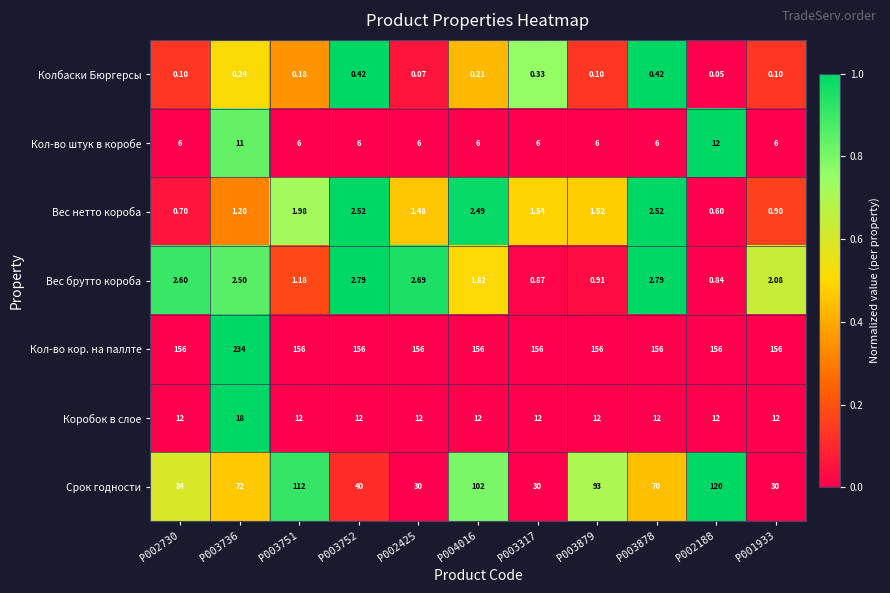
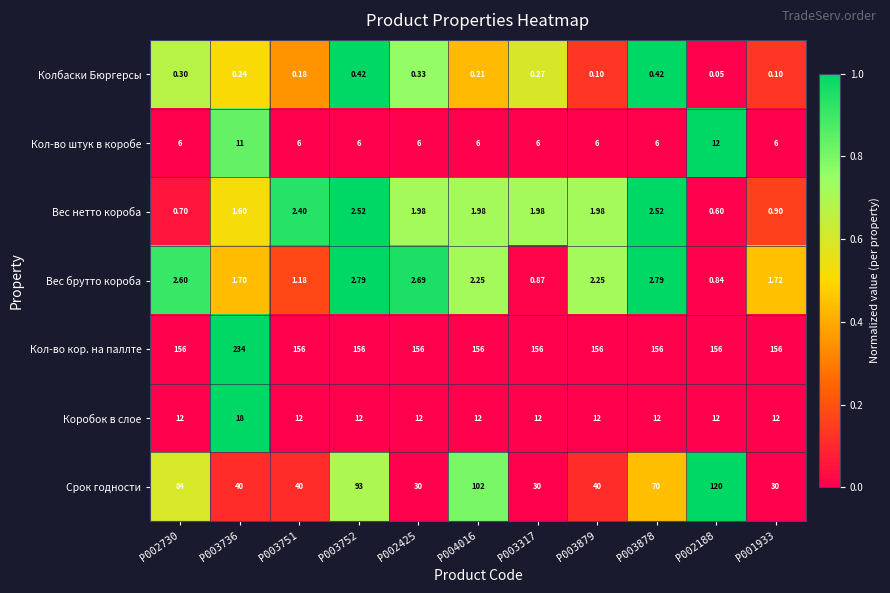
  {
    "Колбаски Бюргерсы": {
-     "P002730": 0.10,
+     "P002730": 0.30,
      "P003736": 0.24,
      "P003751": 0.18,
      "P003752": 0.42,
-     "P002425": 0.07,
+     "P002425": 0.33,
      "P004016": 0.21,
-     "P003317": 0.33,
+     "P003317": 0.27,
      "P003879": 0.10,
      "P003878": 0.42,
      "P002188": 0.05,
      "P001933": 0.10
    },
    "Кол-во штук в коробе": {
      "P002730": 6,
      "P003736": 11,
      "P003751": 6,
      "P003752": 6,
      "P002425": 6,
      "P004016": 6,
      "P003317": 6,
      "P003879": 6,
      "P003878": 6,
      "P002188": 12,
      "P001933": 6
    },
    "Вес нетто короба": {
      "P002730": 0.70,
-     "P003736": 1.20,
-     "P003751": 1.98,
+     "P003736": 1.60,
+     "P003751": 2.40,
      "P003752": 2.52,
-     "P002425": 1.48,
-     "P004016": 2.49,
-     "P003317": 1.54,
-     "P003879": 1.52,
+     "P002425": 1.98,
+     "P004016": 1.98,
+     "P003317": 1.98,
+     "P003879": 1.98,
      "P003878": 2.52,
      "P002188": 0.60,
      "P001933": 0.90
    },
    "Вес брутто короба": {
      "P002730": 2.60,
-     "P003736": 2.50,
+     "P003736": 1.70,
      "P003751": 1.18,
      "P003752": 2.79,
      "P002425": 2.69,
-     "P004016": 1.82,
+     "P004016": 2.25,
      "P003317": 0.87,
-     "P003879": 0.91,
+     "P003879": 2.25,
      "P003878": 2.79,
      "P002188": 0.84,
-     "P001933": 2.08
+     "P001933": 1.72
    },
    "Кол-во кор. на паллте": {
      "P002730": 156,
      "P003736": 234,
      "P003751": 156,
      "P003752": 156,
      "P002425": 156,
      "P004016": 156,
      "P003317": 156,
      "P003879": 156,
      "P003878": 156,
      "P002188": 156,
      "P001933": 156
    },
    "Коробок в слое": {
      "P002730": 12,
      "P003736": 18,
      "P003751": 12,
      "P003752": 12,
      "P002425": 12,
      "P004016": 12,
      "P003317": 12,
      "P003879": 12,
      "P003878": 12,
      "P002188": 12,
      "P001933": 12
    },
    "Срок годности": {
      "P002730": 84,
-     "P003736": 72,
-     "P003751": 112,
-     "P003752": 40,
+     "P003736": 40,
+     "P003751": 40,
+     "P003752": 93,
      "P002425": 30,
      "P004016": 102,
      "P003317": 30,
-     "P003879": 93,
+     "P003879": 40,
      "P003878": 70,
      "P002188": 120,
      "P001933": 30
    }
  }
